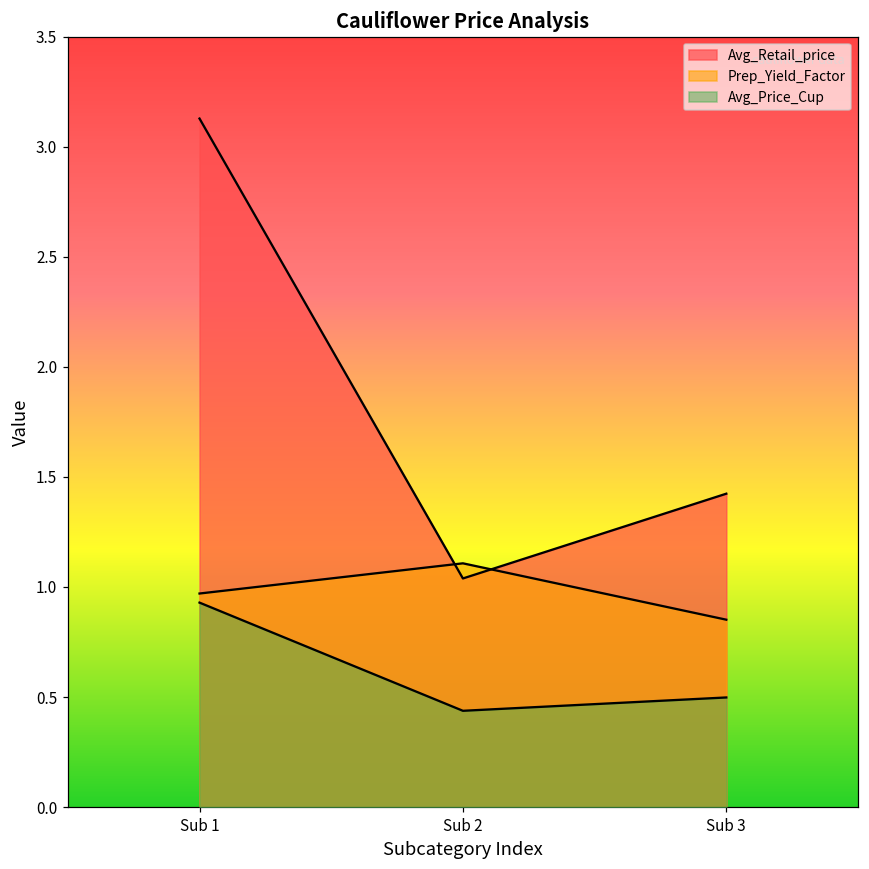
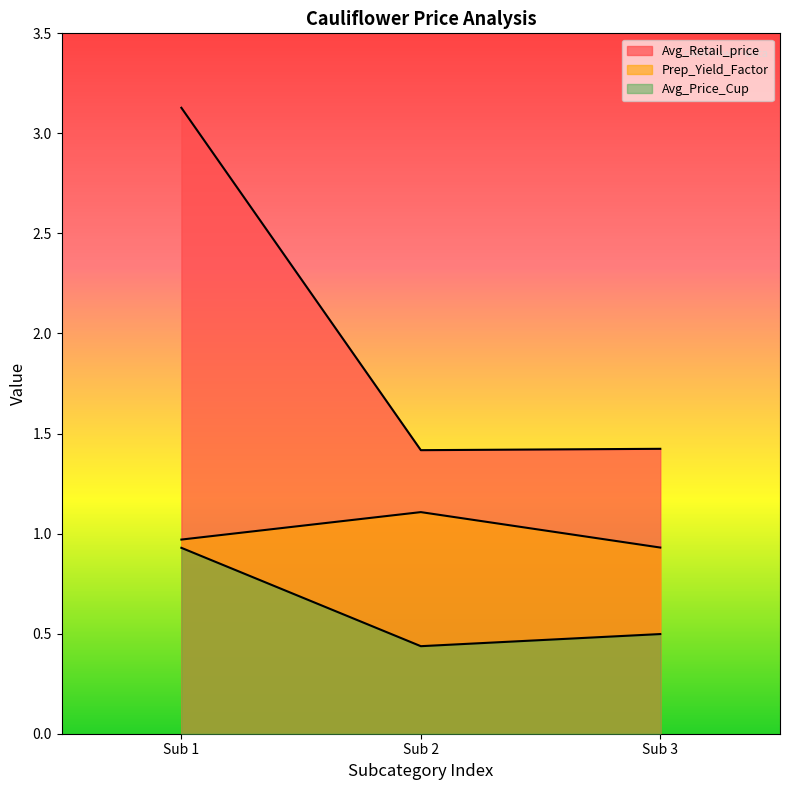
  {
    "Avg_Retail_price": {
      "Sub 1": 3.13,
-     "Sub 2": 1.04,
+     "Sub 2": 1.42,
      "Sub 3": 1.42
    },
    "Prep_Yield_Factor": {
      "Sub 1": 0.97,
      "Sub 2": 1.11,
-     "Sub 3": 0.85
+     "Sub 3": 0.93
    },
    "Avg_Price_Cup": {
      "Sub 1": 0.93,
      "Sub 2": 0.44,
      "Sub 3": 0.50
    }
  }
